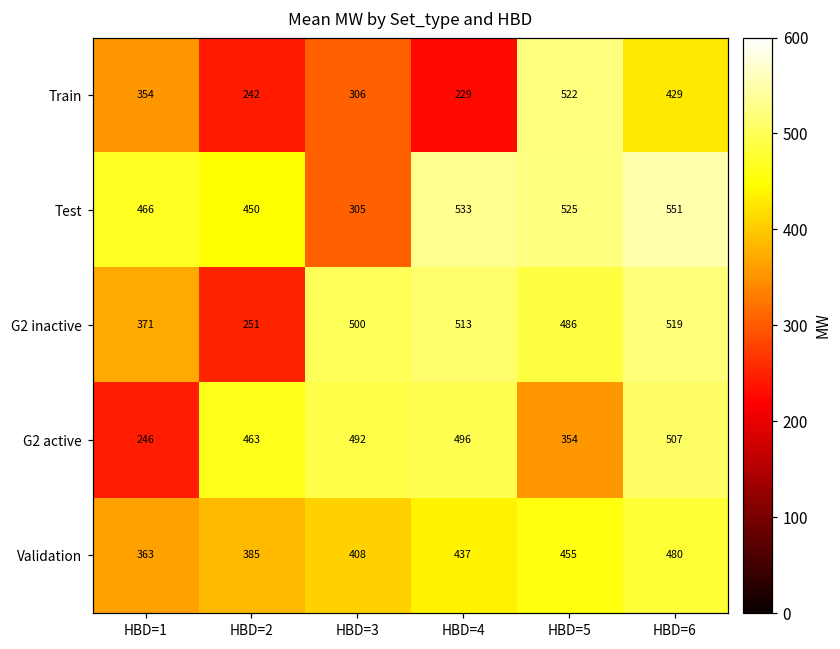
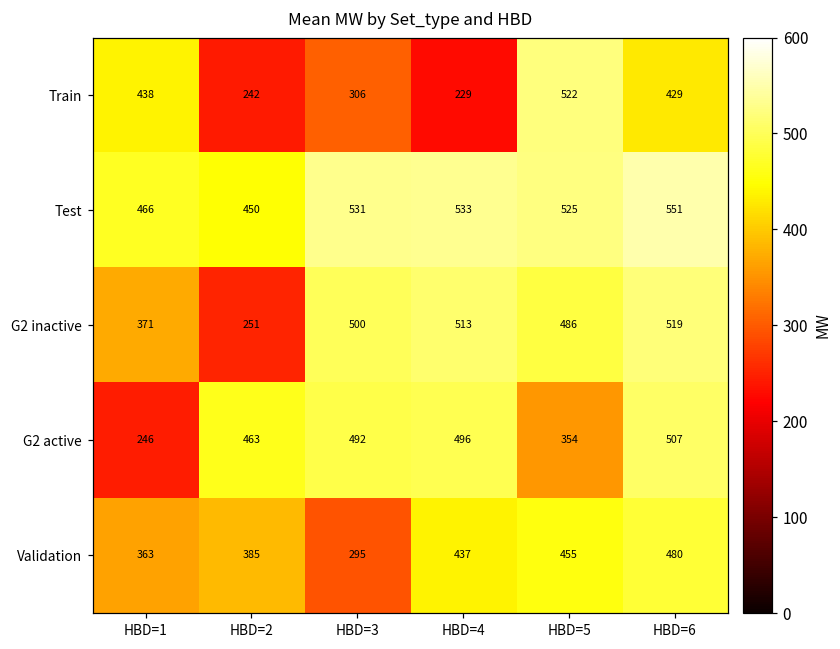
  {
    "Train": {
-     "HBD=1": 354,
+     "HBD=1": 438,
      "HBD=2": 242,
      "HBD=3": 306,
      "HBD=4": 229,
      "HBD=5": 522,
      "HBD=6": 429
    },
    "Test": {
      "HBD=1": 466,
      "HBD=2": 450,
-     "HBD=3": 305,
+     "HBD=3": 531,
      "HBD=4": 533,
      "HBD=5": 525,
      "HBD=6": 551
    },
    "G2 inactive": {
      "HBD=1": 371,
      "HBD=2": 251,
      "HBD=3": 500,
      "HBD=4": 513,
      "HBD=5": 486,
      "HBD=6": 519
    },
    "G2 active": {
      "HBD=1": 246,
      "HBD=2": 463,
      "HBD=3": 492,
      "HBD=4": 496,
      "HBD=5": 354,
      "HBD=6": 507
    },
    "Validation": {
      "HBD=1": 363,
      "HBD=2": 385,
-     "HBD=3": 408,
+     "HBD=3": 295,
      "HBD=4": 437,
      "HBD=5": 455,
      "HBD=6": 480
    }
  }
